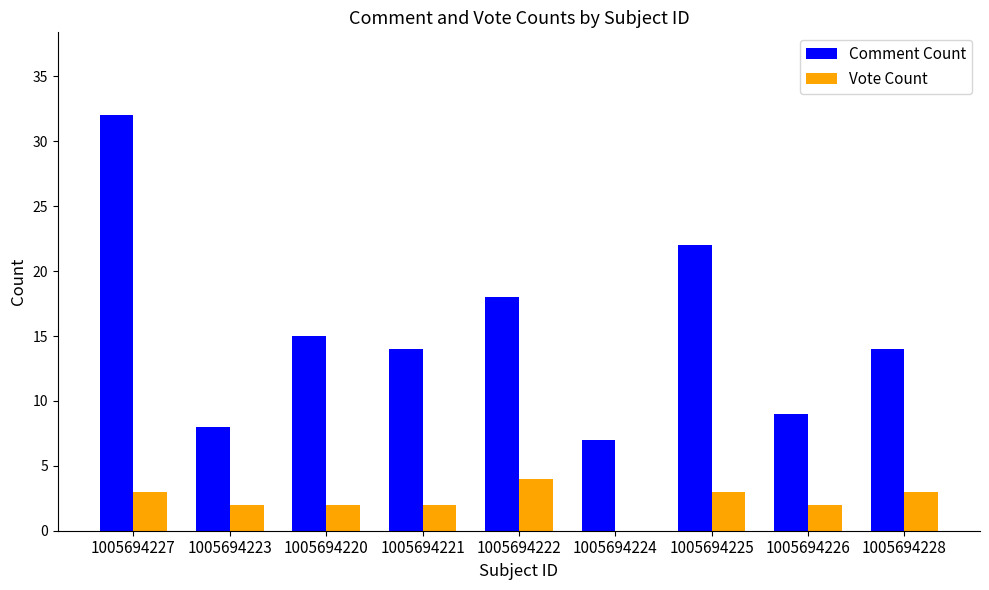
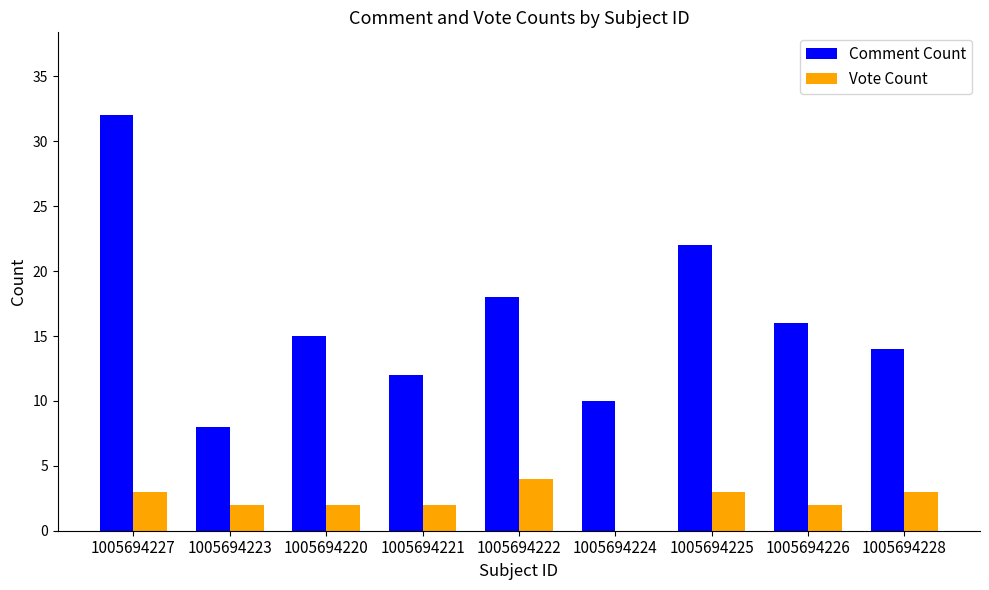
  {
    "Comment Count": {
      "1005694227": 32,
      "1005694223": 8,
      "1005694220": 15,
-     "1005694221": 14,
+     "1005694221": 12,
      "1005694222": 18,
-     "1005694224": 7,
+     "1005694224": 10,
      "1005694225": 22,
-     "1005694226": 9,
+     "1005694226": 16,
      "1005694228": 14
    },
    "Vote Count": {
      "1005694227": 3,
      "1005694223": 2,
      "1005694220": 2,
      "1005694221": 2,
      "1005694222": 4,
      "1005694224": 0,
      "1005694225": 3,
      "1005694226": 2,
      "1005694228": 3
    }
  }
